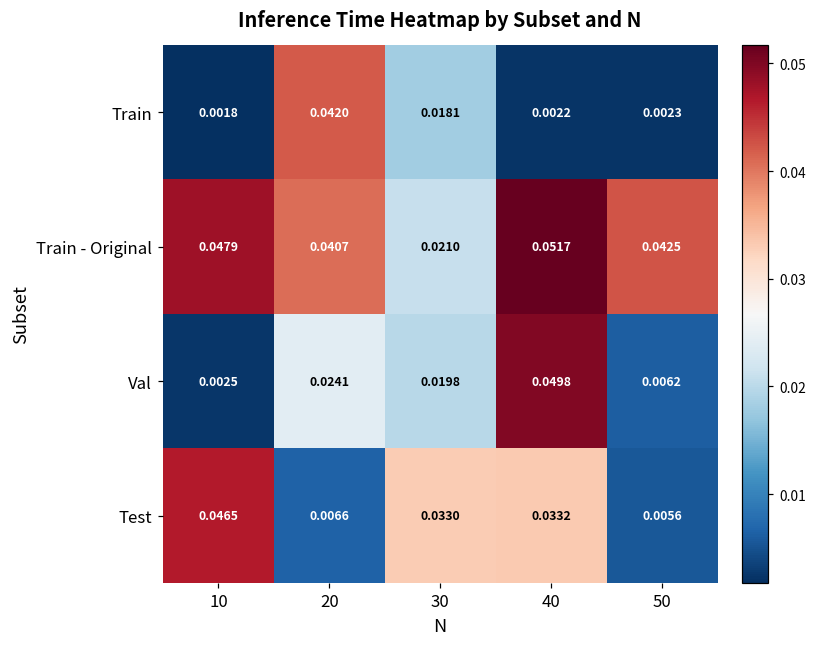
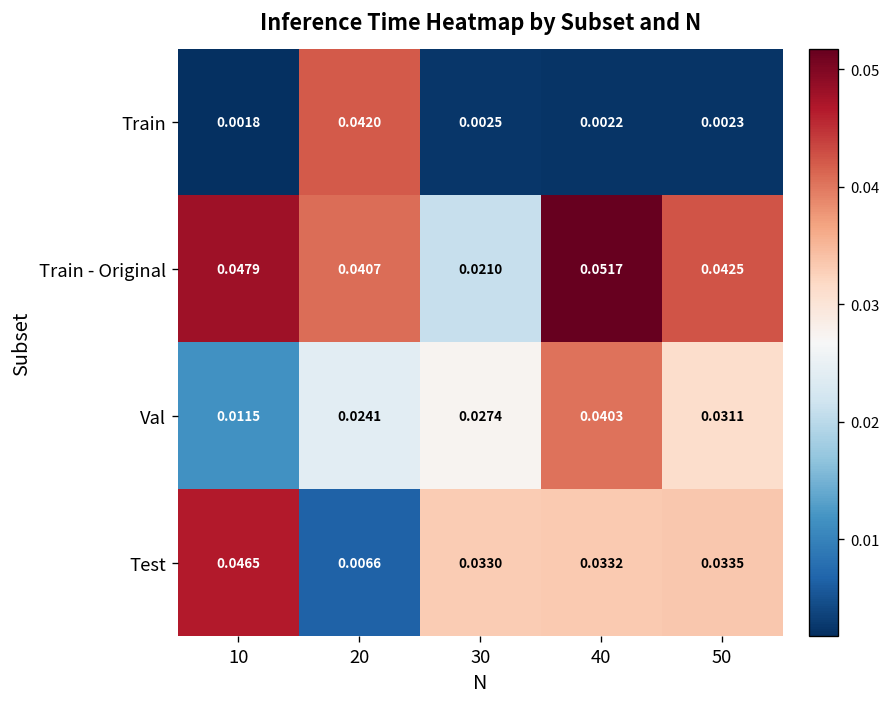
  {
    "Train": {
      "10": 0.0018,
      "20": 0.0420,
-     "30": 0.0181,
+     "30": 0.0025,
      "40": 0.0022,
      "50": 0.0023
    },
    "Train - Original": {
      "10": 0.0479,
      "20": 0.0407,
      "30": 0.0210,
      "40": 0.0517,
      "50": 0.0425
    },
    "Val": {
-     "10": 0.0025,
+     "10": 0.0115,
      "20": 0.0241,
-     "30": 0.0198,
-     "40": 0.0498,
-     "50": 0.0062
+     "30": 0.0274,
+     "40": 0.0403,
+     "50": 0.0311
    },
    "Test": {
      "10": 0.0465,
      "20": 0.0066,
      "30": 0.0330,
      "40": 0.0332,
-     "50": 0.0056
+     "50": 0.0335
    }
  }
